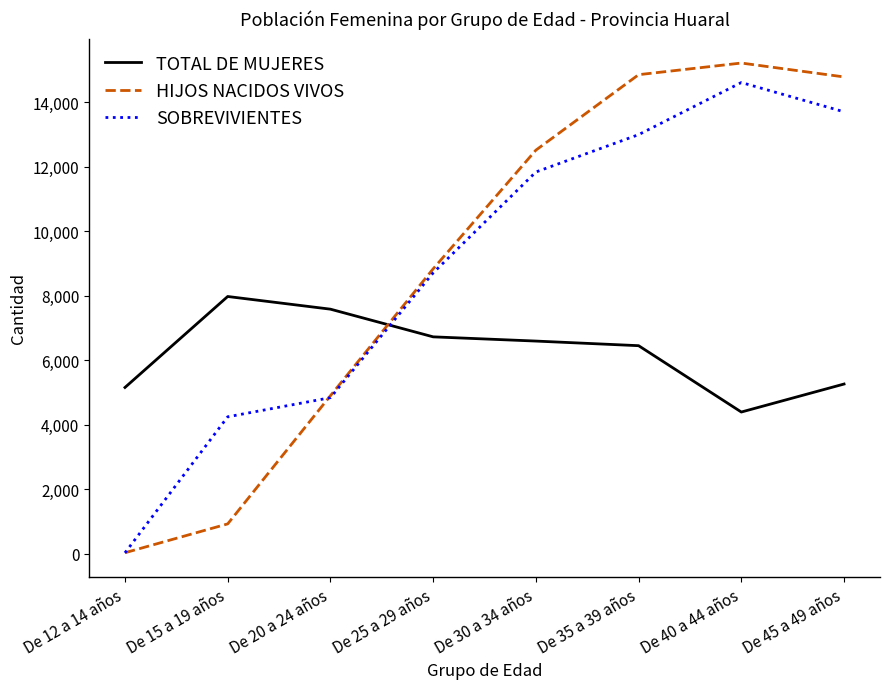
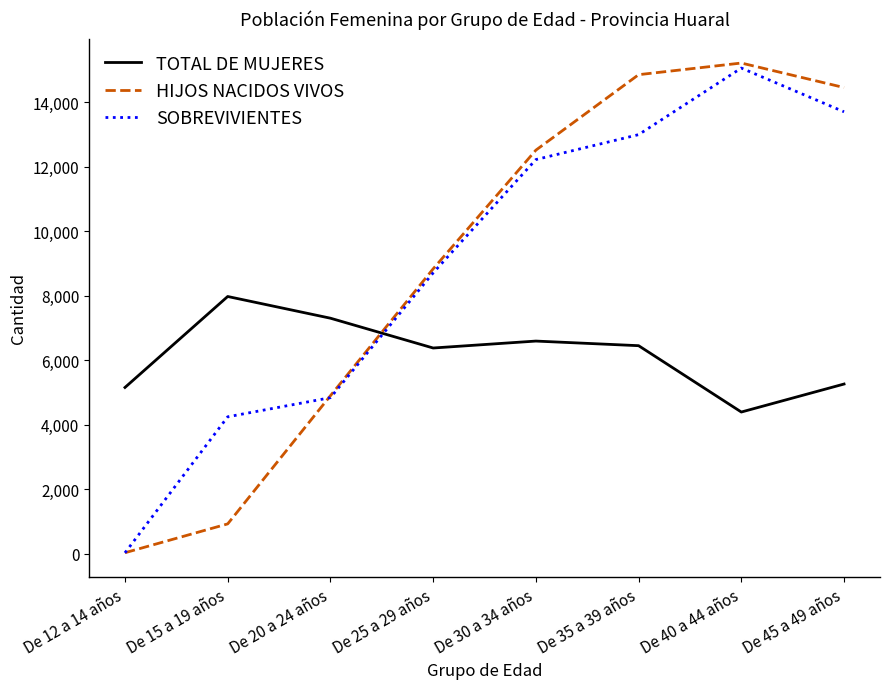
  {
    "TOTAL DE MUJERES": {
      "De 12 a 14 años": "5,200",
      "De 15 a 19 años": "8,000",
-     "De 20 a 24 años": "7,600",
-     "De 25 a 29 años": "6,700",
+     "De 20 a 24 años": "7,300",
+     "De 25 a 29 años": "6,400",
      "De 30 a 34 años": "6,600",
      "De 35 a 39 años": "6,400",
      "De 40 a 44 años": "4,400",
      "De 45 a 49 años": "5,300"
    },
    "HIJOS NACIDOS VIVOS": {
      "De 15 a 19 años": "900",
      "De 25 a 29 años": "8,800",
      "De 30 a 34 años": "12,500",
      "De 35 a 39 años": "14,900",
      "De 40 a 44 años": "15,200",
-     "De 45 a 49 años": "14,800"
+     "De 45 a 49 años": "14,500"
    },
    "SOBREVIVIENTES": {
      "De 15 a 19 años": "4,200",
      "De 25 a 29 años": "8,700",
-     "De 30 a 34 años": "11,800",
+     "De 30 a 34 años": "12,200",
      "De 35 a 39 años": "13,000",
-     "De 40 a 44 años": "14,600",
+     "De 40 a 44 años": "15,100",
      "De 45 a 49 años": "13,700"
    }
  }
